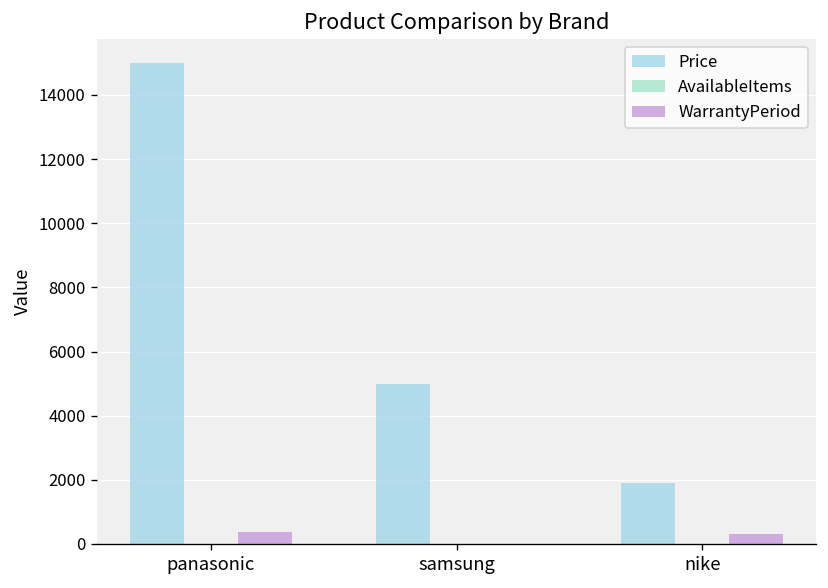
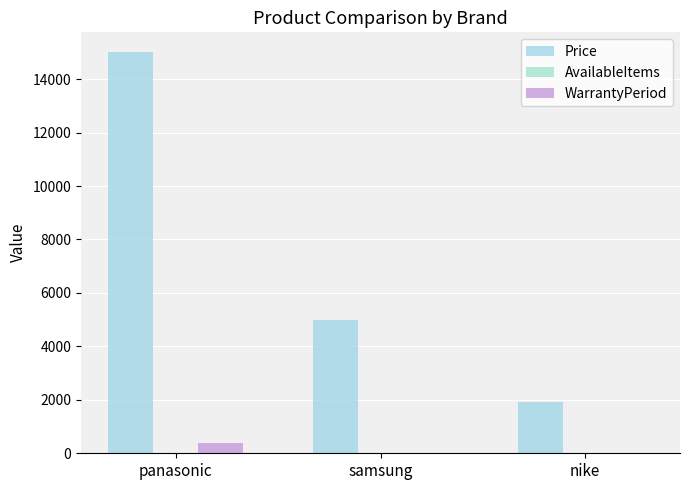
  {
    "WarrantyPeriod": {
      "panasonic": 400,
-     "nike": 300
+     "nike": 0
    }
  }
